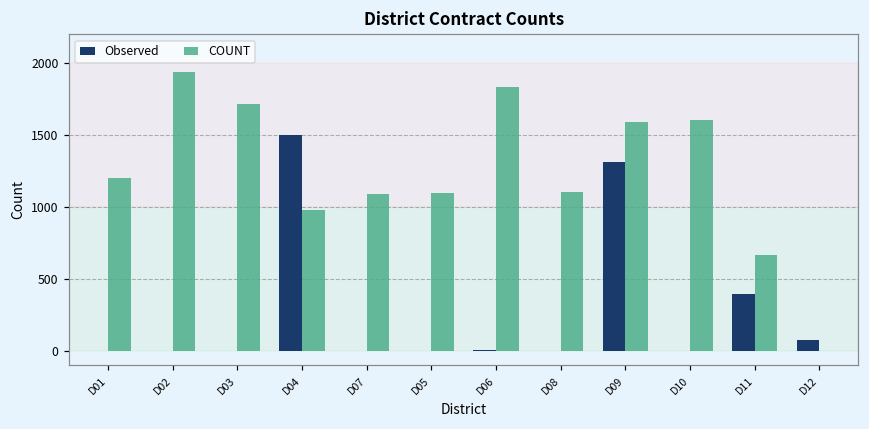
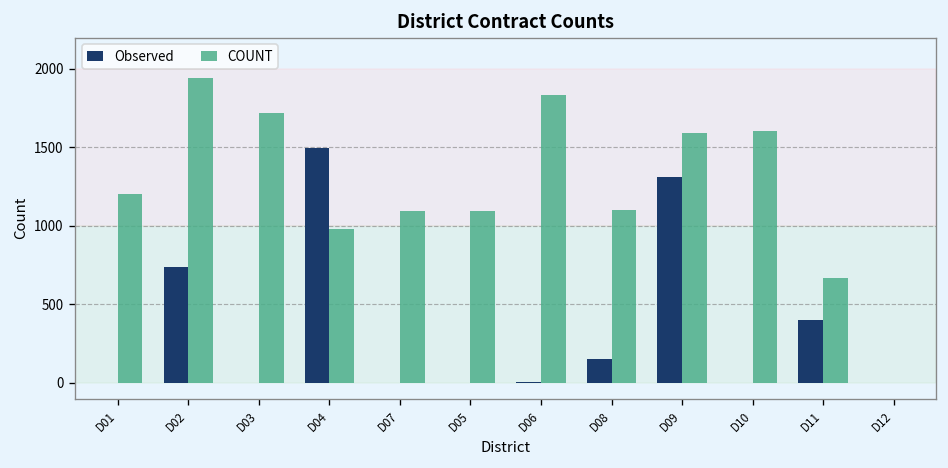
  {
    "Observed": {
-     "D02": 0,
+     "D02": 740,
      "D04": 1500,
      "D07": 0,
      "D05": 0,
-     "D08": 0,
+     "D08": 150,
      "D09": 1310,
      "D10": 0,
      "D11": 400,
-     "D12": 80
+     "D12": 0
    },
    "COUNT": {
      "D01": 1200,
      "D02": 1940,
      "D03": 1720,
      "D04": 980,
      "D07": 1090,
      "D05": 1100,
      "D06": 1830,
      "D08": 1100,
      "D09": 1590,
      "D10": 1600,
      "D11": 670,
      "D12": 0
    }
  }
